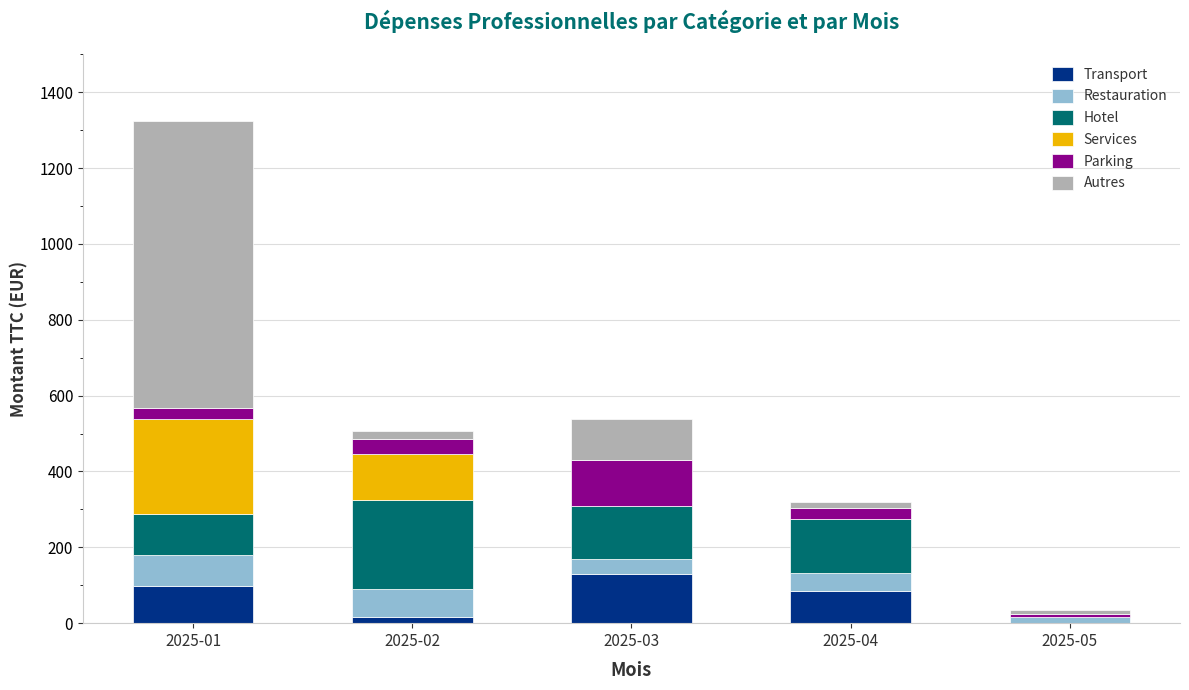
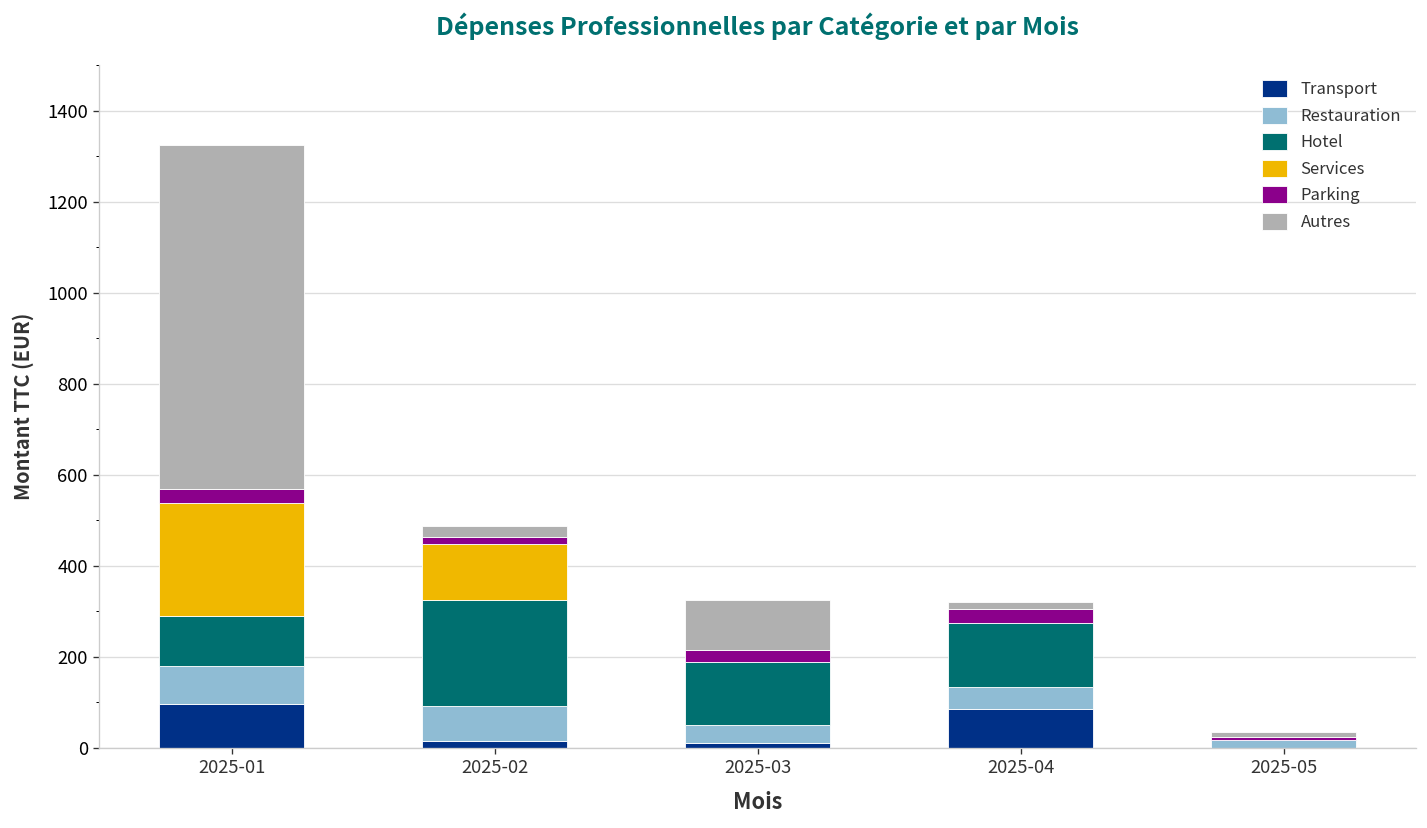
  {
    "Transport": {
      "2025-01": 100,
      "2025-02": 20,
-     "2025-03": 130,
+     "2025-03": 10,
      "2025-04": 90,
      "2025-05": 0
    },
    "Hotel": {
      "2025-01": 110,
      "2025-02": 230,
      "2025-03": 140,
      "2025-04": 140,
      "2025-05": 0
    },
    "Services": {
      "2025-01": 250,
      "2025-02": 120,
      "2025-03": 0,
      "2025-04": 0,
      "2025-05": 0
    },
    "Parking": {
      "2025-01": 30,
-     "2025-02": 40,
-     "2025-03": 120,
+     "2025-02": 20,
+     "2025-03": 30,
      "2025-04": 30,
      "2025-05": 10
    }
  }
